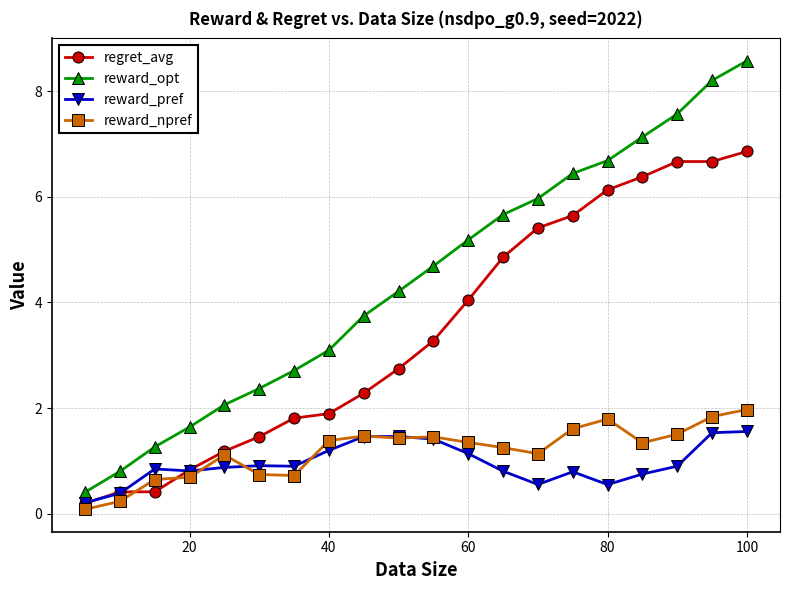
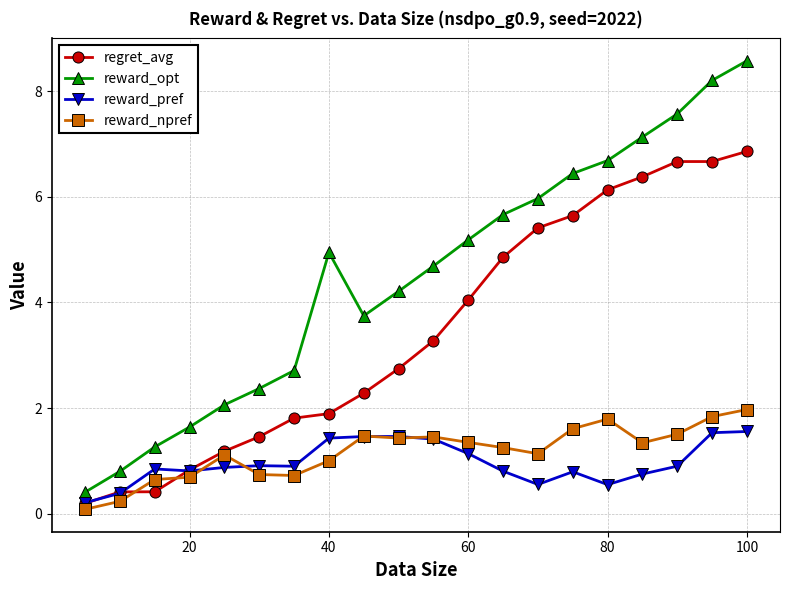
  {
    "regret_avg": {
      "40": 1.9,
      "60": 4.0,
      "80": 6.1,
      "100": 6.9
    },
    "reward_opt": {
      "20": 1.6,
-     "40": 3.1,
+     "40": 4.9,
      "60": 5.2,
      "80": 6.7,
      "100": 8.6
    },
    "reward_pref": {
-     "40": 1.2,
+     "40": 1.4,
      "60": 1.1,
      "80": 0.6,
      "100": 1.6
    },
    "reward_npref": {
      "20": 0.7,
-     "40": 1.4,
+     "40": 1.0,
      "60": 1.4,
      "80": 1.8,
      "100": 2.0
    }
  }
